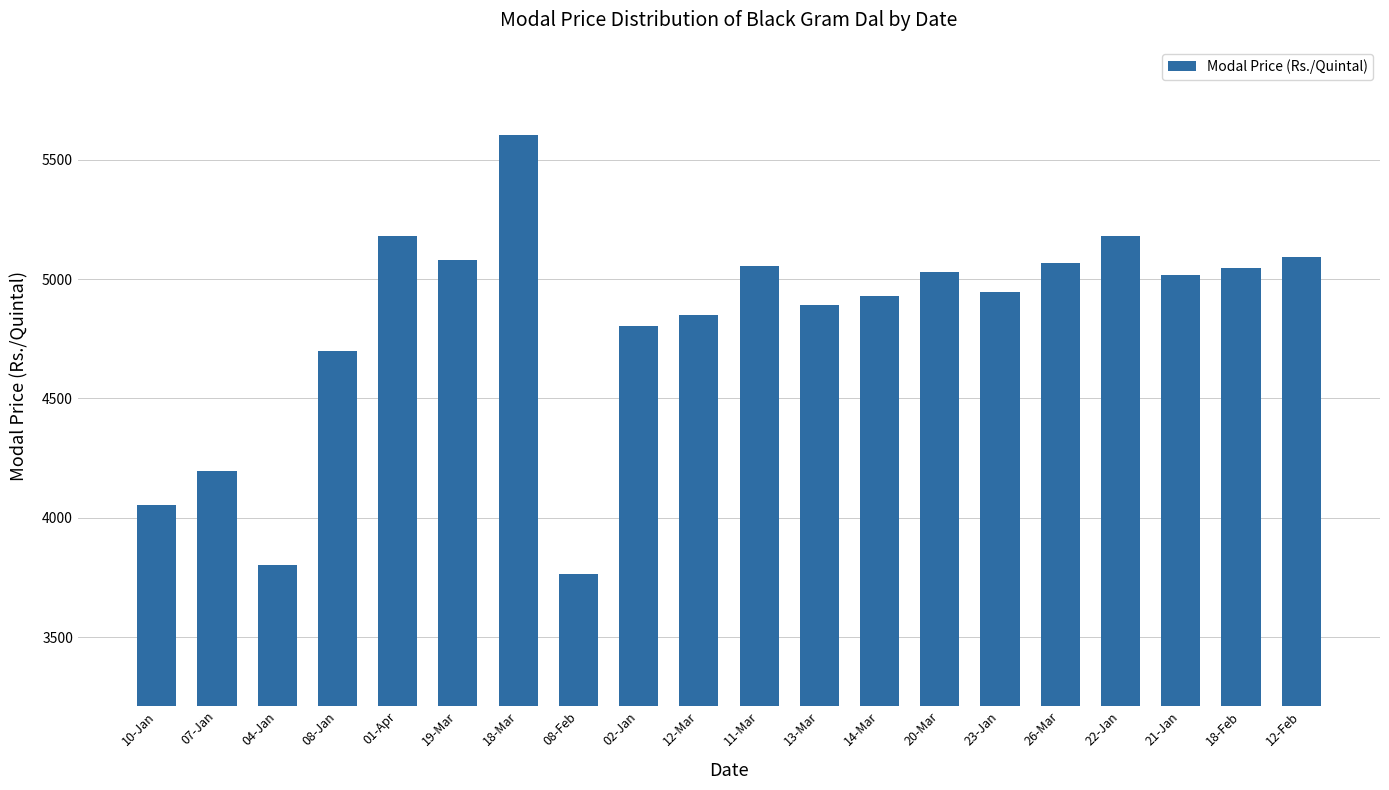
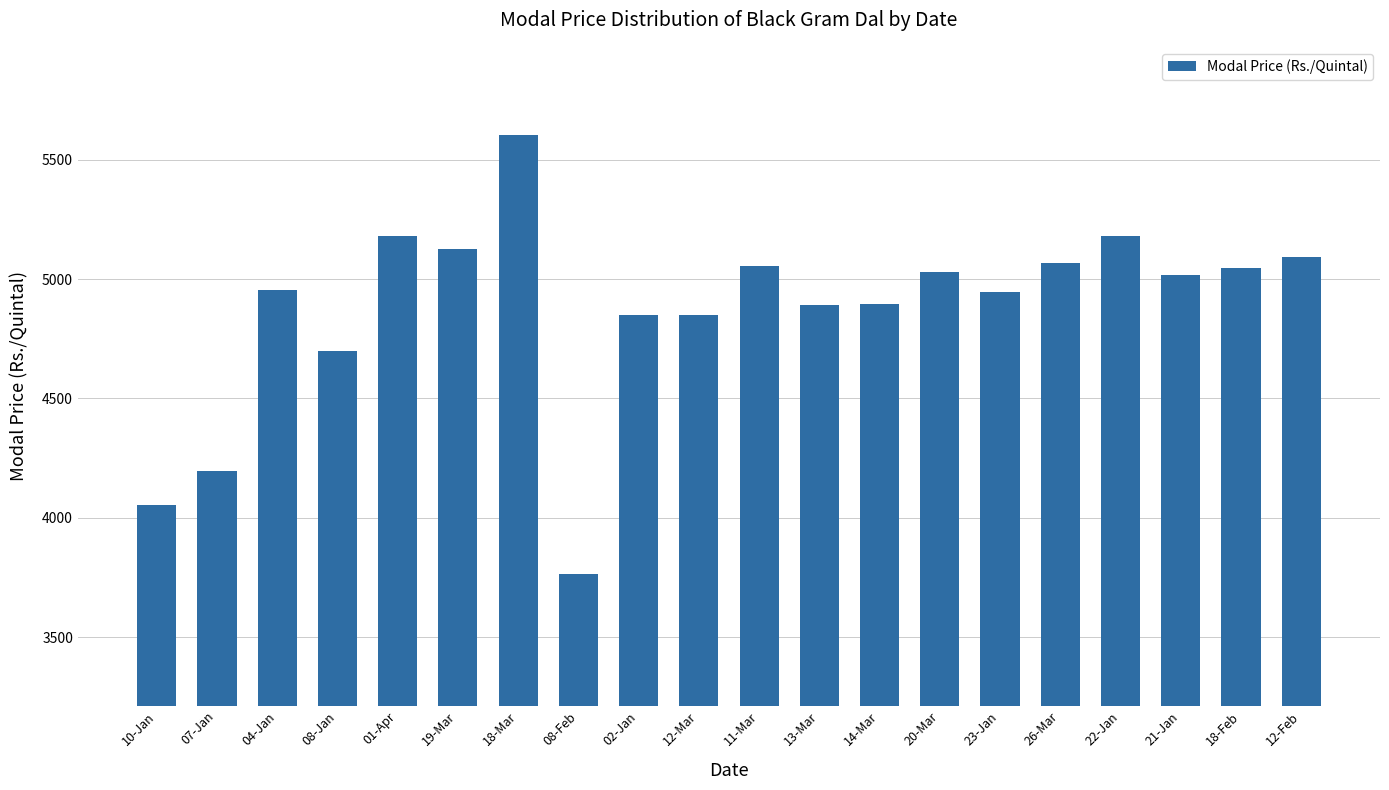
  {
    "10-Jan": 4050,
    "07-Jan": 4200,
-   "04-Jan": 3800,
+   "04-Jan": 4950,
    "08-Jan": 4700,
    "01-Apr": 5180,
-   "19-Mar": 5080,
+   "19-Mar": 5130,
    "18-Mar": 5610,
    "08-Feb": 3770,
-   "02-Jan": 4800,
+   "02-Jan": 4850,
    "12-Mar": 4850,
    "11-Mar": 5060,
    "13-Mar": 4890,
-   "14-Mar": 4930,
+   "14-Mar": 4900,
    "20-Mar": 5030,
    "23-Jan": 4950,
    "26-Mar": 5070,
    "22-Jan": 5180,
    "21-Jan": 5020,
    "18-Feb": 5050,
    "12-Feb": 5090
  }
